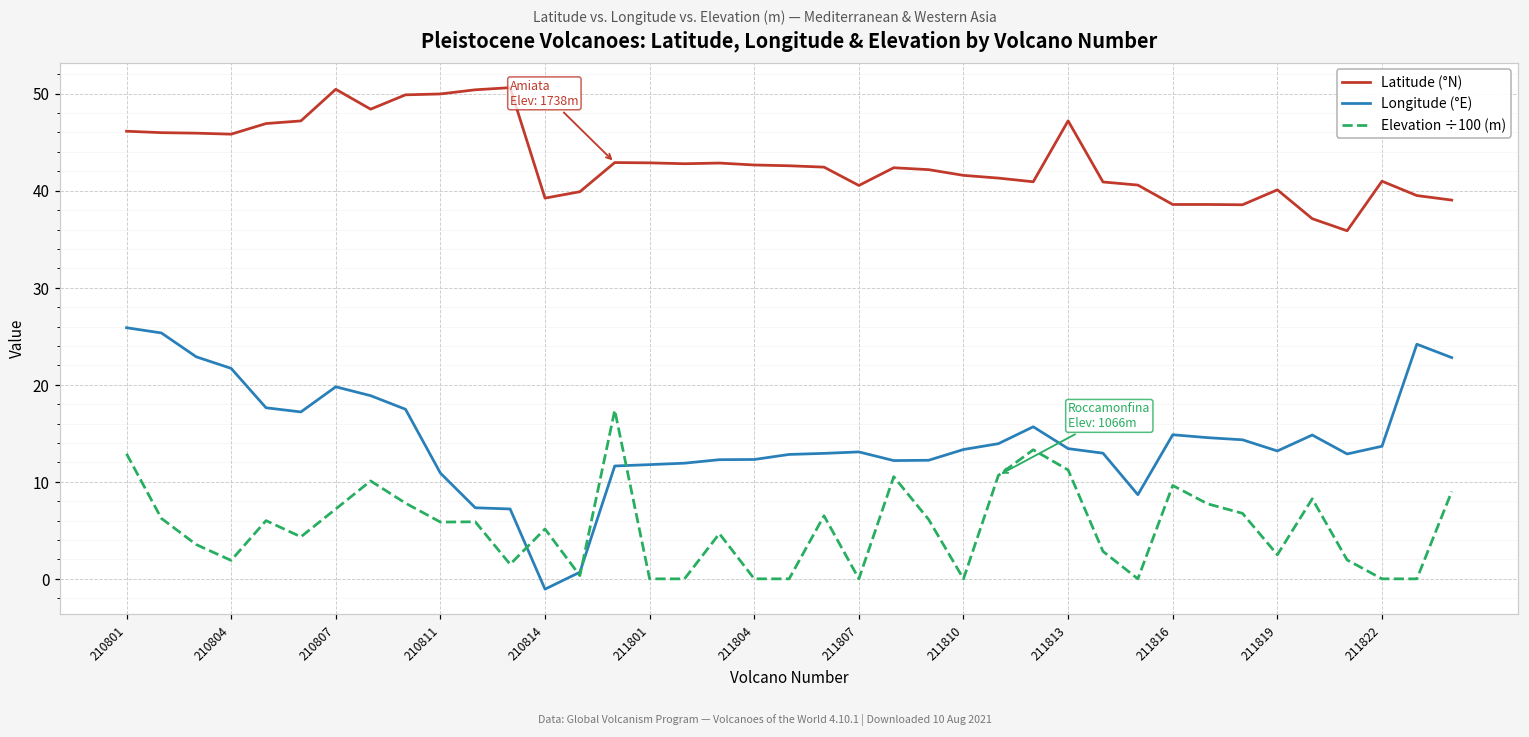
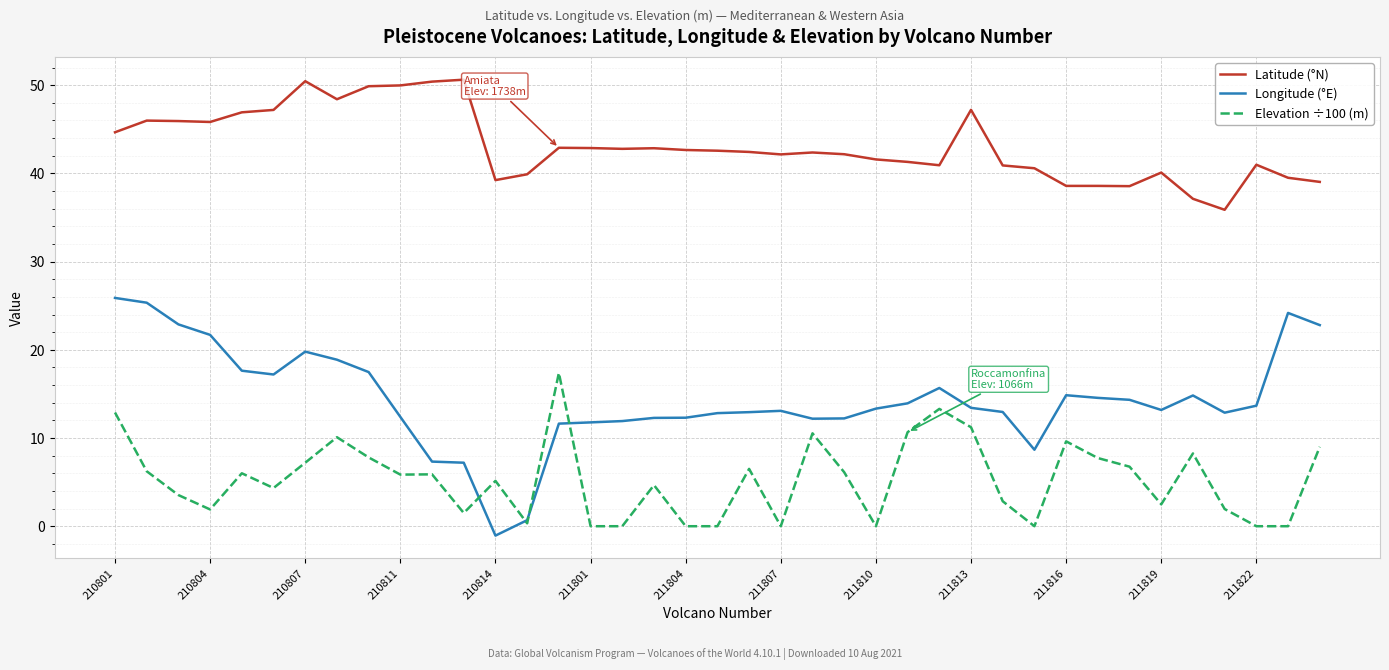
  {
    "Latitude (°N)": {
-     "210801": 46,
+     "210801": 45,
      "210804": 46,
      "210807": 50,
      "210811": 50,
      "210814": 39,
      "211801": 43,
      "211804": 43,
-     "211807": 41,
+     "211807": 42,
      "211810": 42,
      "211813": 47,
      "211816": 39,
      "211819": 40,
      "211822": 41
    },
    "Longitude (°E)": {
      "210801": 26,
      "210804": 22,
      "210807": 20,
-     "210811": 11,
+     "210811": 12,
      "210814": -1,
      "211801": 12,
      "211804": 12,
      "211807": 13,
      "211810": 13,
      "211816": 15,
      "211819": 13,
      "211822": 14
    },
    "Elevation ÷100 (m)": {
      "210801": 13,
      "210804": 2,
      "210807": 7,
      "210811": 6,
      "210814": 5,
      "211801": 0,
      "211804": 0,
      "211807": 0,
      "211810": 0,
      "211816": 10,
      "211819": 2,
      "211822": 0
    }
  }
